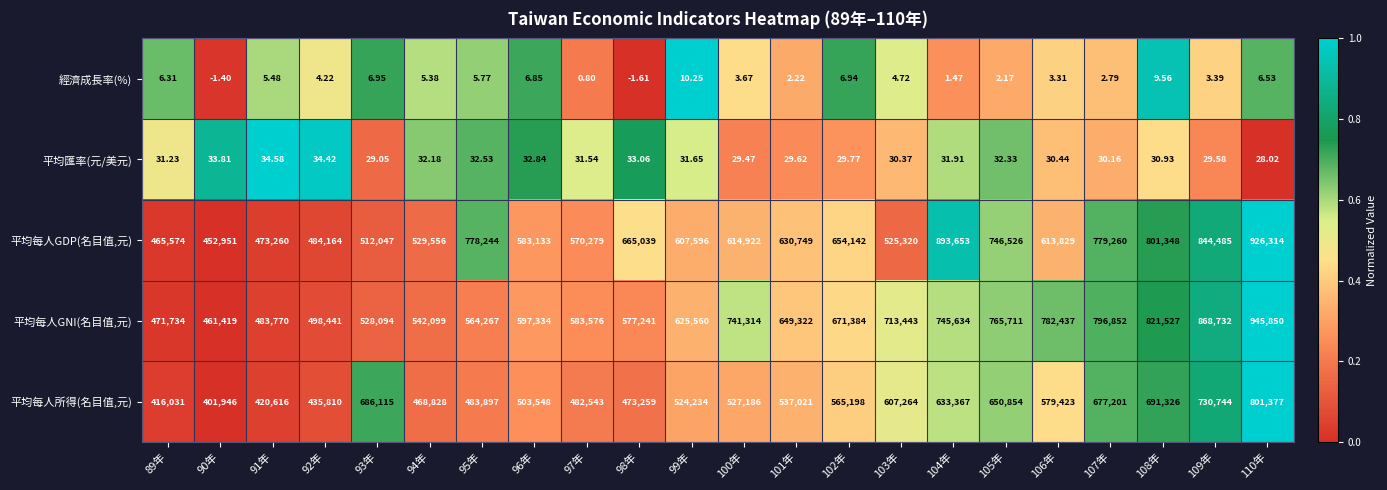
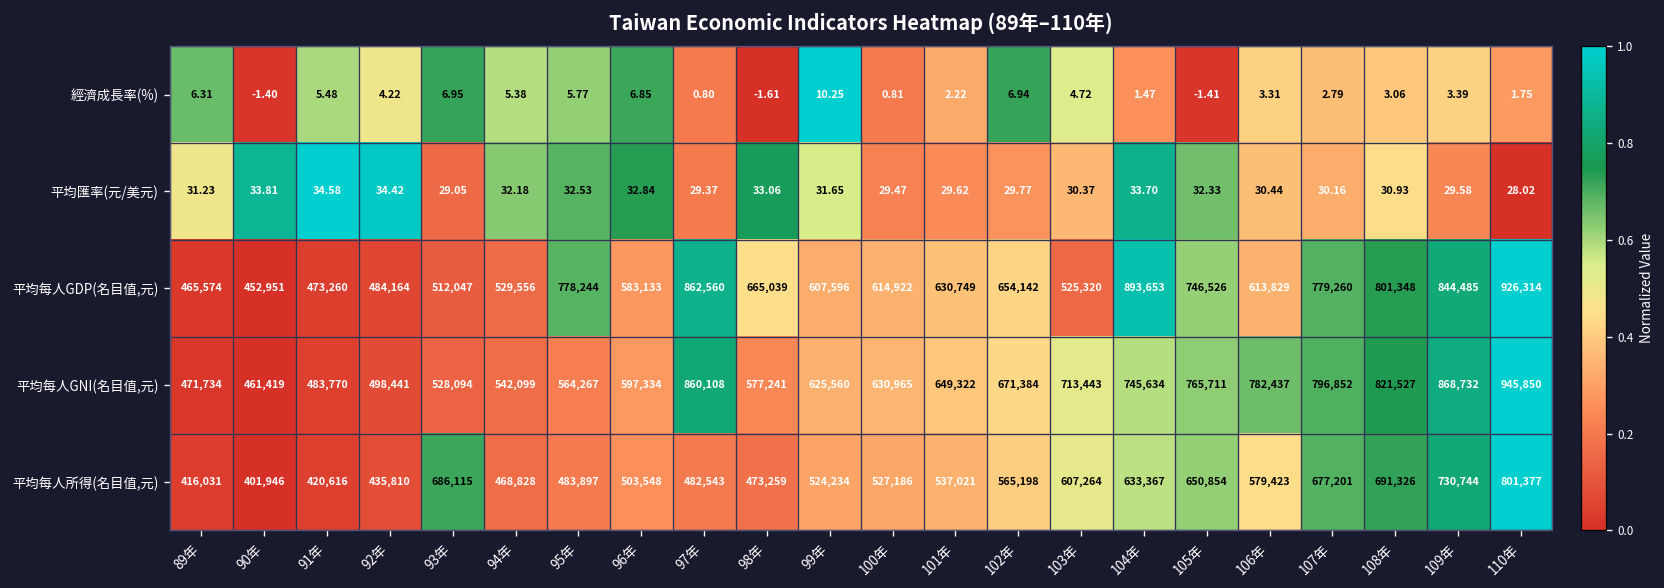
  {
    "經濟成長率(%)": {
      "89年": "6.31",
      "90年": "-1.40",
      "91年": "5.48",
      "92年": "4.22",
      "93年": "6.95",
      "94年": "5.38",
      "95年": "5.77",
      "96年": "6.85",
      "97年": "0.80",
      "98年": "-1.61",
      "99年": "10.25",
-     "100年": "3.67",
+     "100年": "0.81",
      "101年": "2.22",
      "102年": "6.94",
      "103年": "4.72",
      "104年": "1.47",
-     "105年": "2.17",
+     "105年": "-1.41",
      "106年": "3.31",
      "107年": "2.79",
-     "108年": "9.56",
+     "108年": "3.06",
      "109年": "3.39",
-     "110年": "6.53"
+     "110年": "1.75"
    },
    "平均匯率(元/美元)": {
      "89年": "31.23",
      "90年": "33.81",
      "91年": "34.58",
      "92年": "34.42",
      "93年": "29.05",
      "94年": "32.18",
      "95年": "32.53",
      "96年": "32.84",
-     "97年": "31.54",
+     "97年": "29.37",
      "98年": "33.06",
      "99年": "31.65",
      "100年": "29.47",
      "101年": "29.62",
      "102年": "29.77",
      "103年": "30.37",
-     "104年": "31.91",
+     "104年": "33.70",
      "105年": "32.33",
      "106年": "30.44",
      "107年": "30.16",
      "108年": "30.93",
      "109年": "29.58",
      "110年": "28.02"
    },
    "平均每人GDP(名目值,元)": {
      "89年": "465,574",
      "90年": "452,951",
      "91年": "473,260",
      "92年": "484,164",
      "93年": "512,047",
      "94年": "529,556",
      "95年": "778,244",
      "96年": "583,133",
-     "97年": "570,279",
+     "97年": "862,560",
      "98年": "665,039",
      "99年": "607,596",
      "100年": "614,922",
      "101年": "630,749",
      "102年": "654,142",
      "103年": "525,320",
      "104年": "893,653",
      "105年": "746,526",
      "106年": "613,829",
      "107年": "779,260",
      "108年": "801,348",
      "109年": "844,485",
      "110年": "926,314"
    },
    "平均每人GNI(名目值,元)": {
      "89年": "471,734",
      "90年": "461,419",
      "91年": "483,770",
      "92年": "498,441",
      "93年": "528,094",
      "94年": "542,099",
      "95年": "564,267",
      "96年": "597,334",
-     "97年": "583,576",
+     "97年": "860,108",
      "98年": "577,241",
      "99年": "625,560",
-     "100年": "741,314",
+     "100年": "630,965",
      "101年": "649,322",
      "102年": "671,384",
      "103年": "713,443",
      "104年": "745,634",
      "105年": "765,711",
      "106年": "782,437",
      "107年": "796,852",
      "108年": "821,527",
      "109年": "868,732",
      "110年": "945,850"
    },
    "平均每人所得(名目值,元)": {
      "89年": "416,031",
      "90年": "401,946",
      "91年": "420,616",
      "92年": "435,810",
      "93年": "686,115",
      "94年": "468,828",
      "95年": "483,897",
      "96年": "503,548",
      "97年": "482,543",
      "98年": "473,259",
      "99年": "524,234",
      "100年": "527,186",
      "101年": "537,021",
      "102年": "565,198",
      "103年": "607,264",
      "104年": "633,367",
      "105年": "650,854",
      "106年": "579,423",
      "107年": "677,201",
      "108年": "691,326",
      "109年": "730,744",
      "110年": "801,377"
    }
  }
